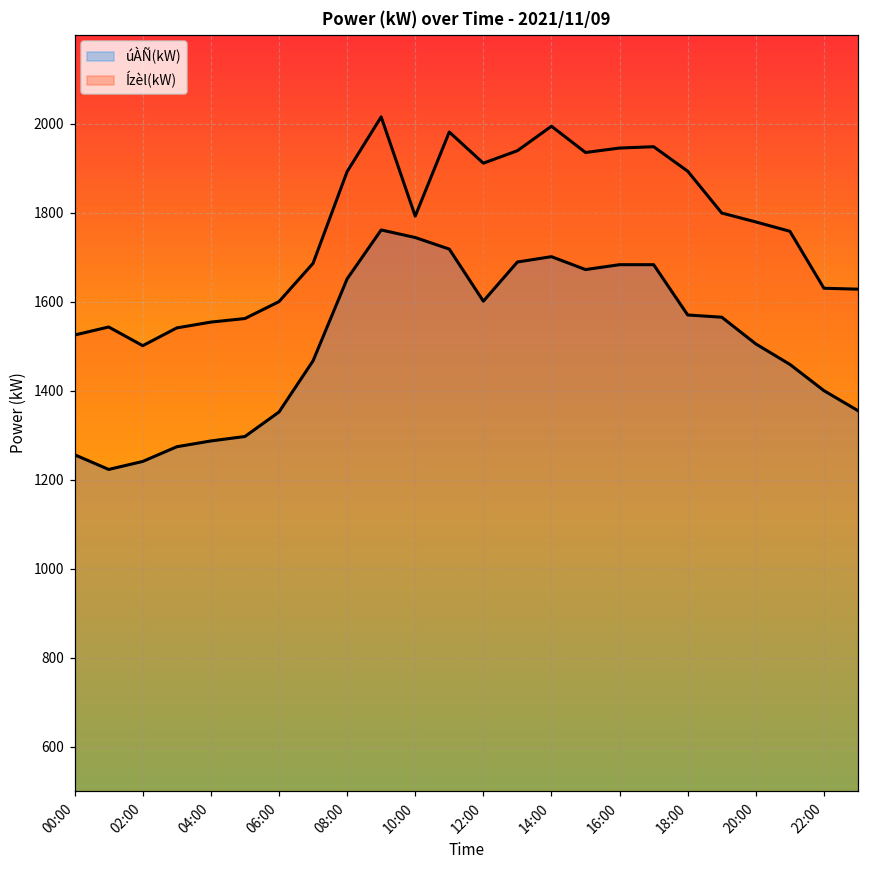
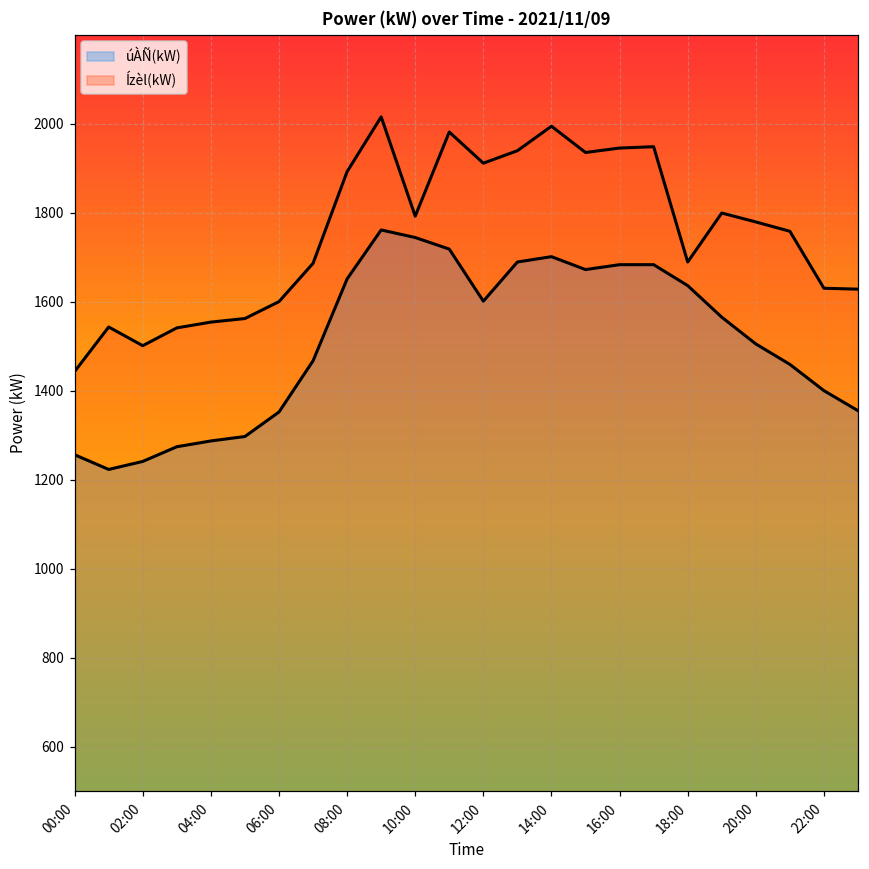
  {
    "úÀÑ(kW)": {
      "00:00": 1260,
      "02:00": 1240,
      "04:00": 1290,
      "06:00": 1350,
      "08:00": 1650,
      "10:00": 1740,
      "12:00": 1600,
      "14:00": 1700,
      "16:00": 1680,
-     "18:00": 1570,
+     "18:00": 1640,
      "20:00": 1510,
      "22:00": 1400
    },
    "Ízèl(kW)": {
-     "00:00": 1530,
+     "00:00": 1440,
      "02:00": 1500,
      "04:00": 1550,
      "06:00": 1600,
      "08:00": 1890,
      "10:00": 1790,
      "12:00": 1910,
      "14:00": 1990,
      "16:00": 1950,
-     "18:00": 1890,
+     "18:00": 1690,
      "20:00": 1780,
      "22:00": 1630
    }
  }
